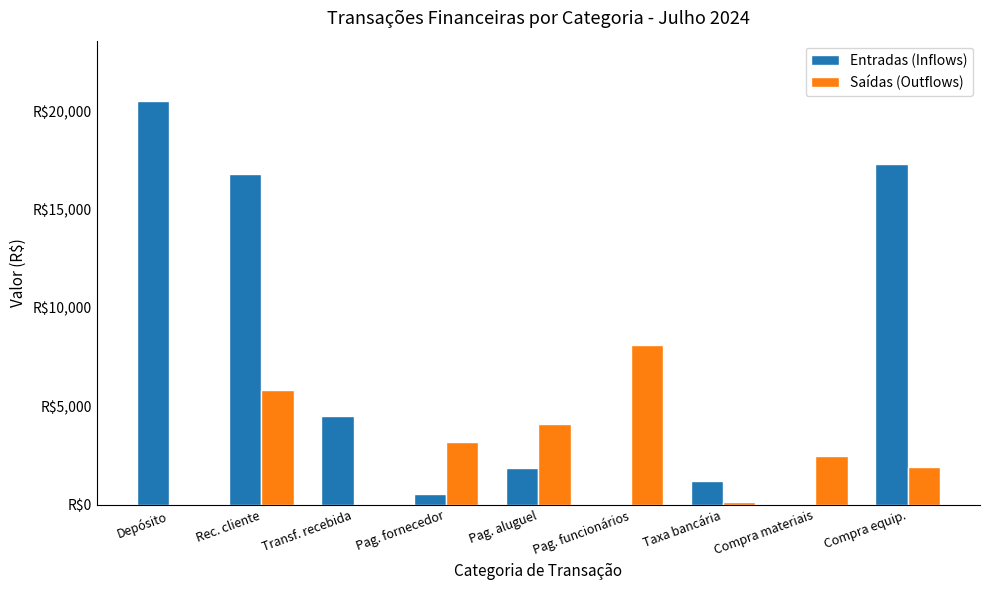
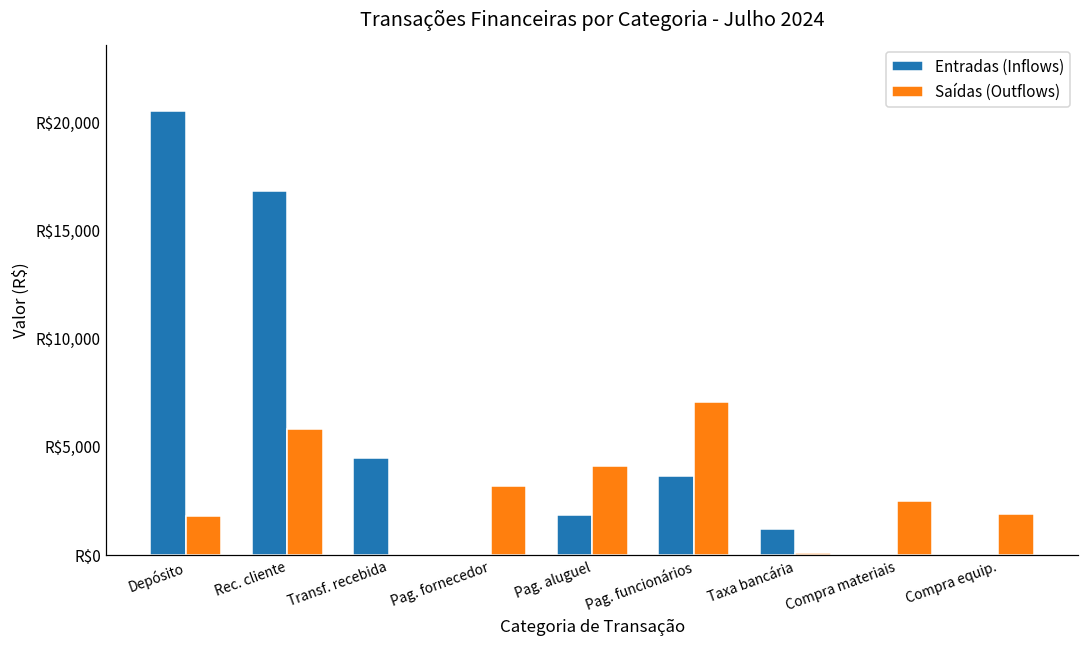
  {
    "Entradas (Inflows)": {
      "Depósito": "R$20,500",
      "Rec. cliente": "R$16,800",
      "Transf. recebida": "R$4,500",
-     "Pag. fornecedor": "R$500",
+     "Pag. fornecedor": "R$0",
      "Pag. aluguel": "R$1,800",
-     "Pag. funcionários": "R$0",
+     "Pag. funcionários": "R$3,700",
      "Taxa bancária": "R$1,200",
      "Compra materiais": "R$0",
-     "Compra equip.": "R$17,300"
+     "Compra equip.": "R$0"
    },
    "Saídas (Outflows)": {
-     "Depósito": "R$0",
+     "Depósito": "R$1,800",
      "Rec. cliente": "R$5,800",
      "Transf. recebida": "R$0",
      "Pag. fornecedor": "R$3,200",
      "Pag. aluguel": "R$4,100",
-     "Pag. funcionários": "R$8,100",
+     "Pag. funcionários": "R$7,100",
      "Compra materiais": "R$2,500",
      "Compra equip.": "R$1,900"
    }
  }
